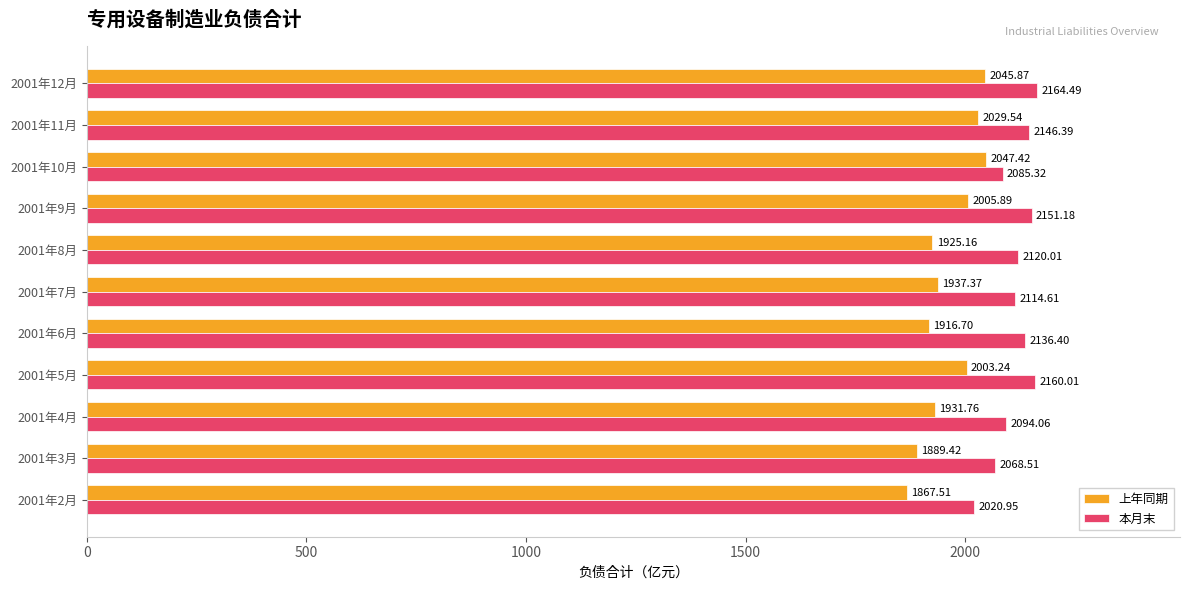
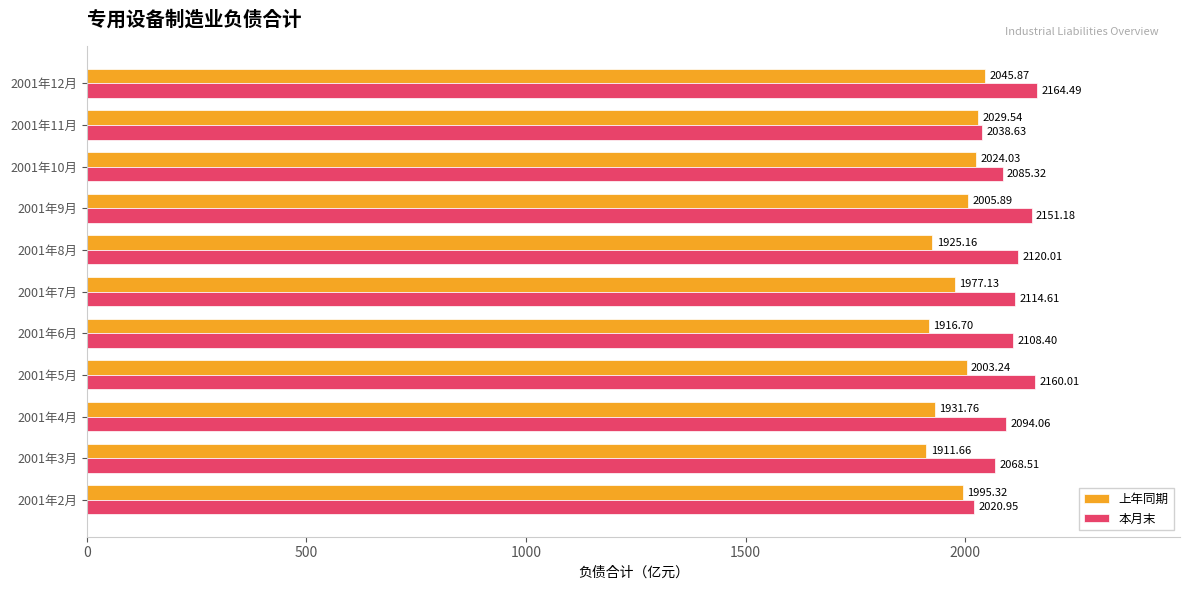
  {
    "上年同期": {
      "2001年12月": 2045.87,
      "2001年11月": 2029.54,
-     "2001年10月": 2047.42,
+     "2001年10月": 2024.03,
      "2001年9月": 2005.89,
      "2001年8月": 1925.16,
-     "2001年7月": 1937.37,
+     "2001年7月": 1977.13,
      "2001年6月": 1916.70,
      "2001年5月": 2003.24,
      "2001年4月": 1931.76,
-     "2001年3月": 1889.42,
-     "2001年2月": 1867.51
+     "2001年3月": 1911.66,
+     "2001年2月": 1995.32
    },
    "本月末": {
      "2001年12月": 2164.49,
-     "2001年11月": 2146.39,
+     "2001年11月": 2038.63,
      "2001年10月": 2085.32,
      "2001年9月": 2151.18,
      "2001年8月": 2120.01,
      "2001年7月": 2114.61,
-     "2001年6月": 2136.40,
+     "2001年6月": 2108.40,
      "2001年5月": 2160.01,
      "2001年4月": 2094.06,
      "2001年3月": 2068.51,
      "2001年2月": 2020.95
    }
  }
